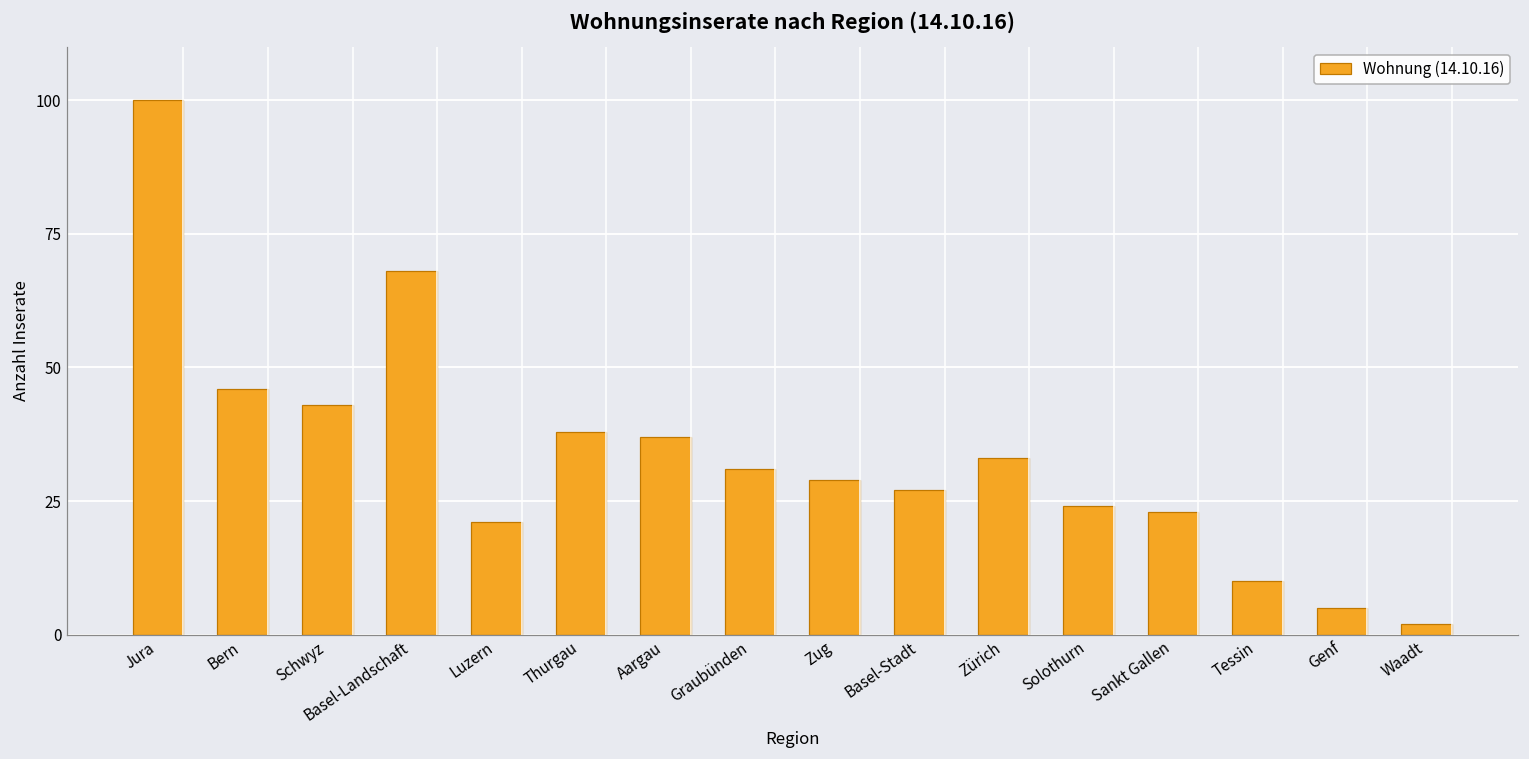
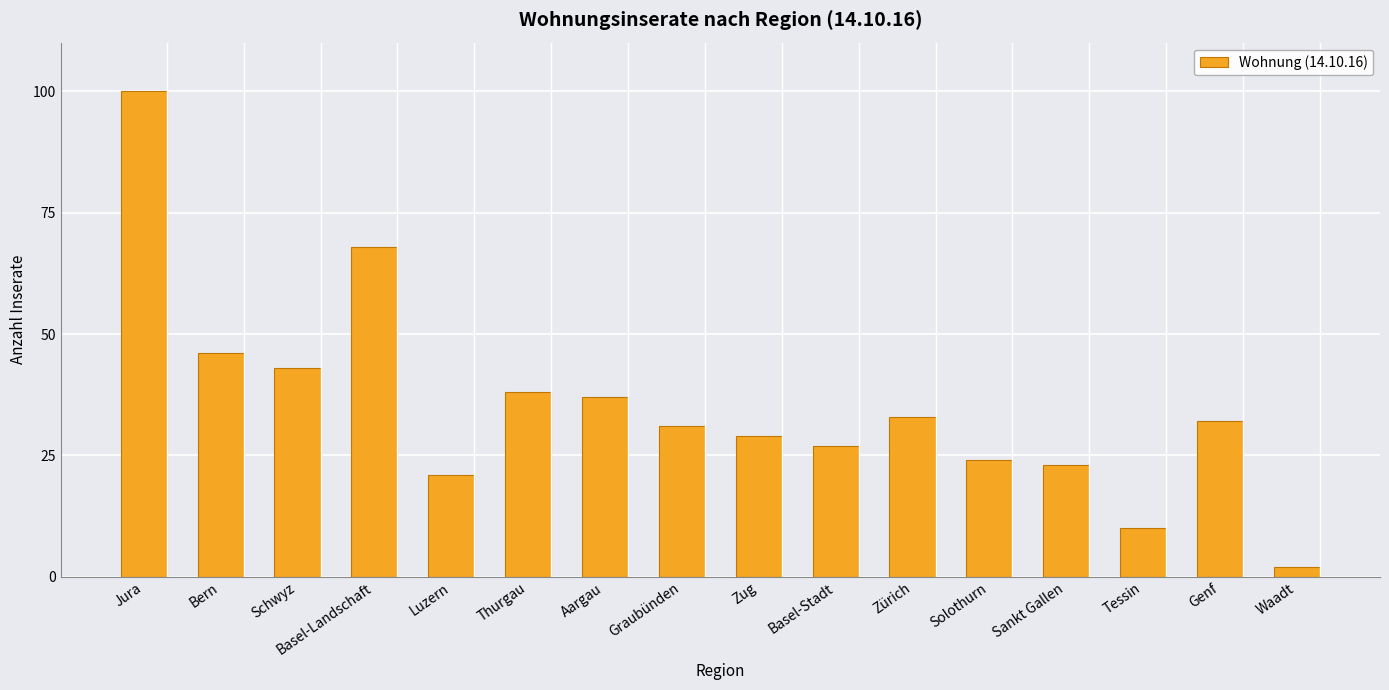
  {
    "Jura": 100,
    "Bern": 46,
    "Schwyz": 43,
    "Basel-Landschaft": 68,
    "Luzern": 21,
    "Thurgau": 38,
    "Aargau": 37,
    "Graubünden": 31,
    "Zug": 29,
    "Basel-Stadt": 27,
    "Zürich": 33,
    "Solothurn": 24,
    "Sankt Gallen": 23,
    "Tessin": 10,
-   "Genf": 5,
+   "Genf": 32,
    "Waadt": 2
  }
